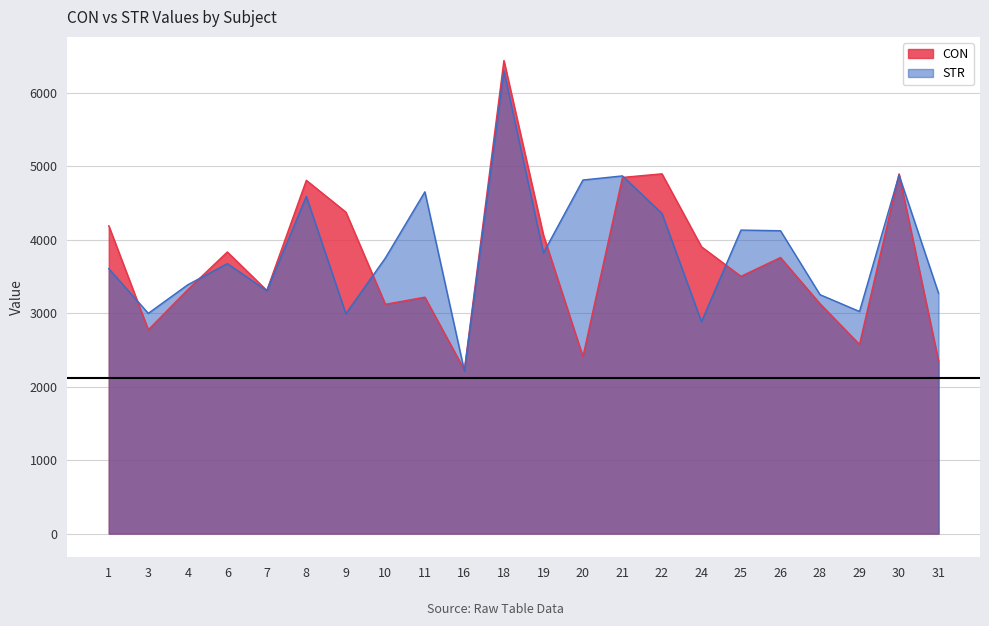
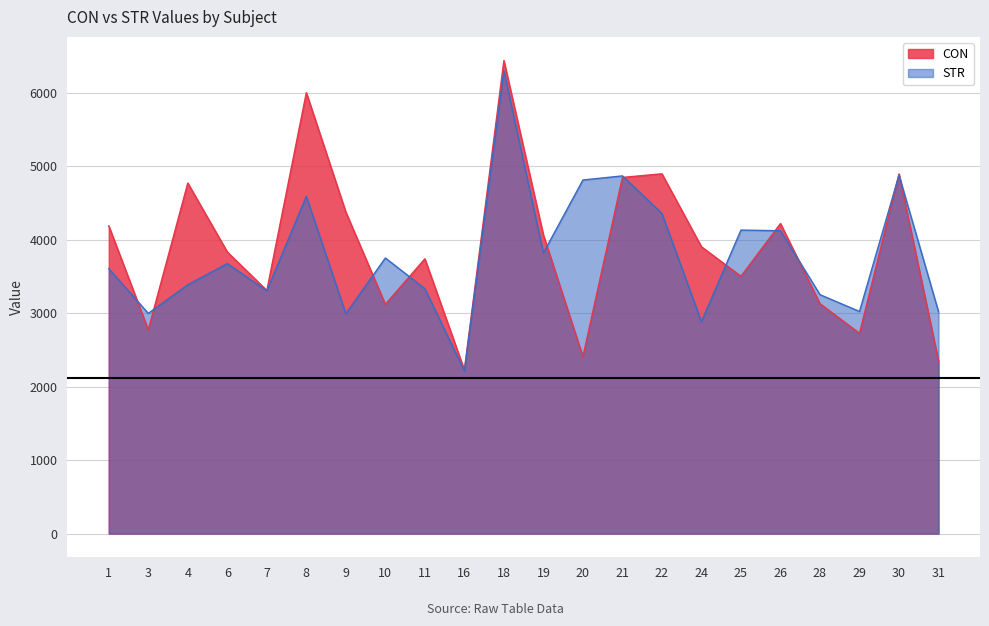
  {
    "CON": {
      "1": 4200,
      "3": 2800,
-     "4": 3300,
+     "4": 4800,
      "6": 3800,
-     "8": 4800,
+     "8": 6000,
      "9": 4400,
      "10": 3100,
-     "11": 3200,
+     "11": 3700,
      "18": 6400,
      "19": 4100,
      "20": 2400,
      "22": 4900,
      "24": 3900,
      "25": 3500,
-     "26": 3800,
+     "26": 4200,
      "28": 3100,
-     "29": 2600,
+     "29": 2700,
      "31": 2300
    },
    "STR": {
      "1": 3600,
      "3": 3000,
      "4": 3400,
      "6": 3700,
      "8": 4600,
      "9": 3000,
      "10": 3700,
-     "11": 4600,
+     "11": 3300,
      "18": 6300,
      "19": 3800,
      "20": 4800,
      "22": 4400,
      "24": 2900,
      "25": 4100,
      "26": 4100,
      "28": 3300,
      "29": 3000,
-     "31": 3300
+     "31": 3000
    }
  }
